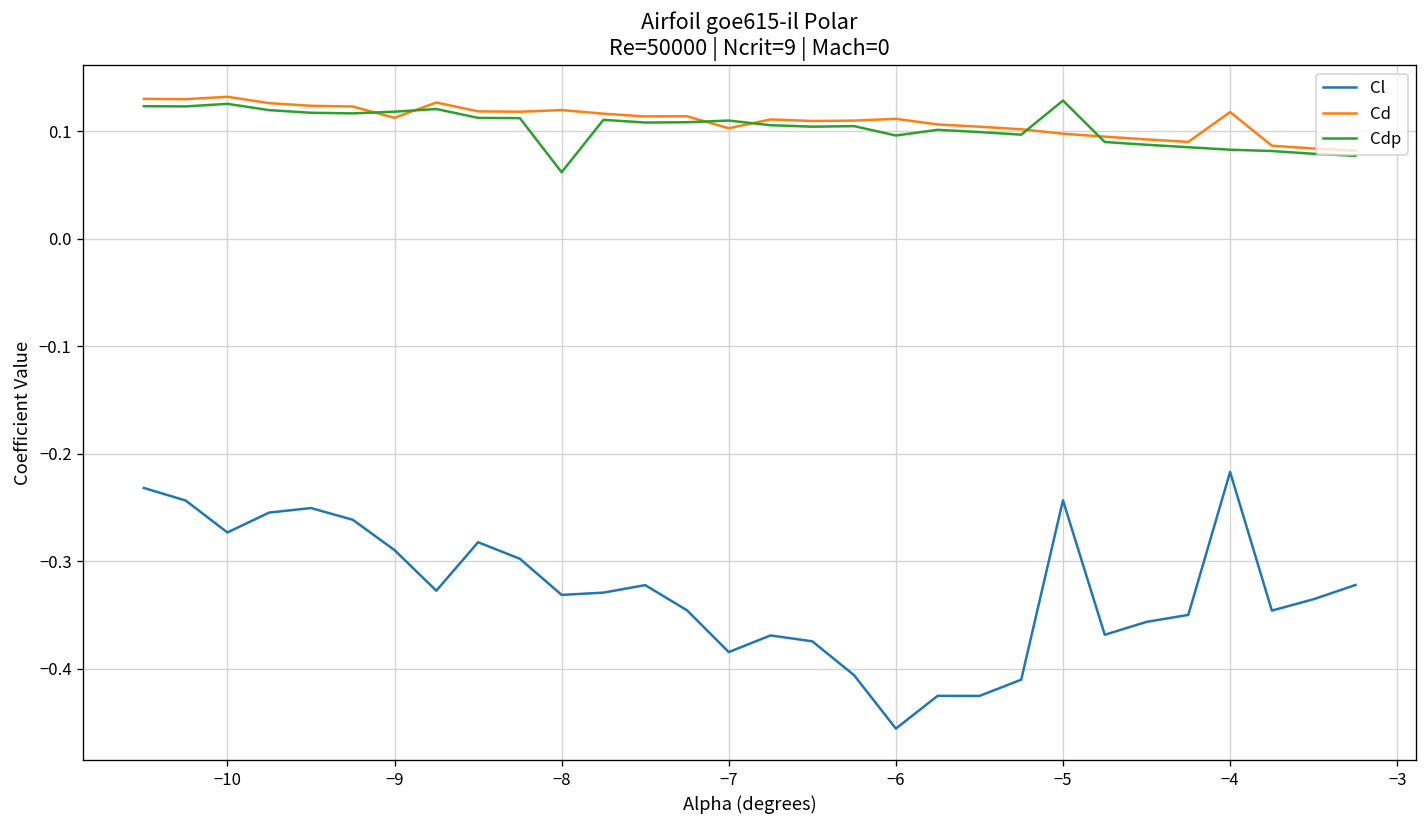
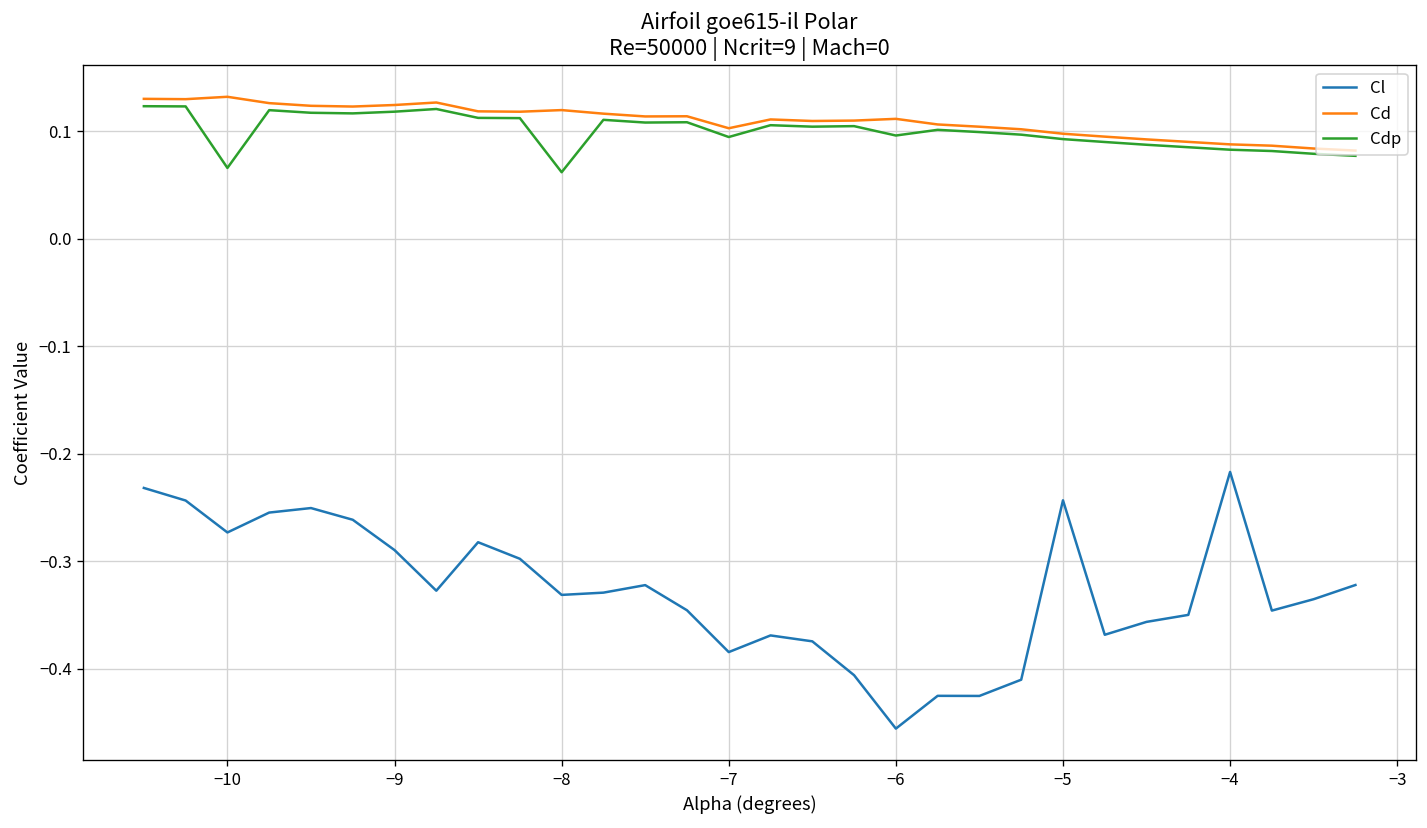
  {
    "Cl": {
      "−10": -0.27,
      "−9": -0.29,
      "−8": -0.33,
      "−7": -0.38,
      "−6": -0.46,
      "−5": -0.24,
      "−4": -0.22
    },
    "Cd": {
      "−10": 0.13,
-     "−9": 0.11,
+     "−9": 0.12,
      "−8": 0.12,
      "−7": 0.10,
      "−6": 0.11,
      "−5": 0.10,
-     "−4": 0.12
+     "−4": 0.09
    },
    "Cdp": {
-     "−10": 0.13,
+     "−10": 0.07,
      "−9": 0.12,
      "−8": 0.06,
-     "−7": 0.11,
+     "−7": 0.09,
      "−6": 0.10,
-     "−5": 0.13,
+     "−5": 0.09,
      "−4": 0.08
    }
  }
